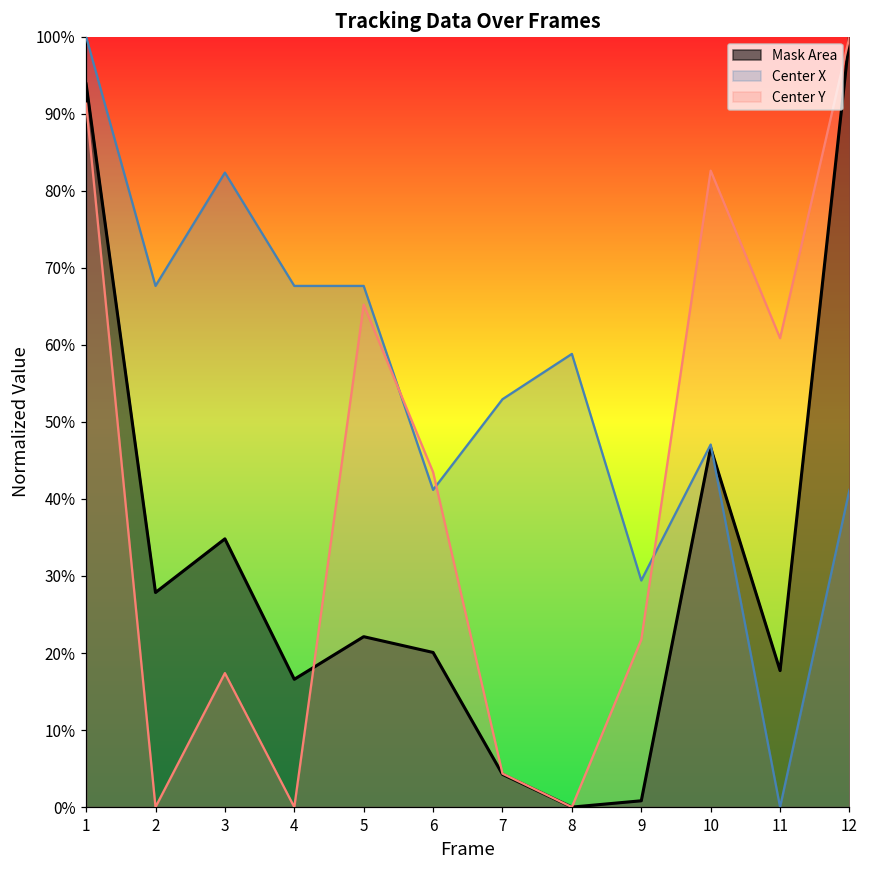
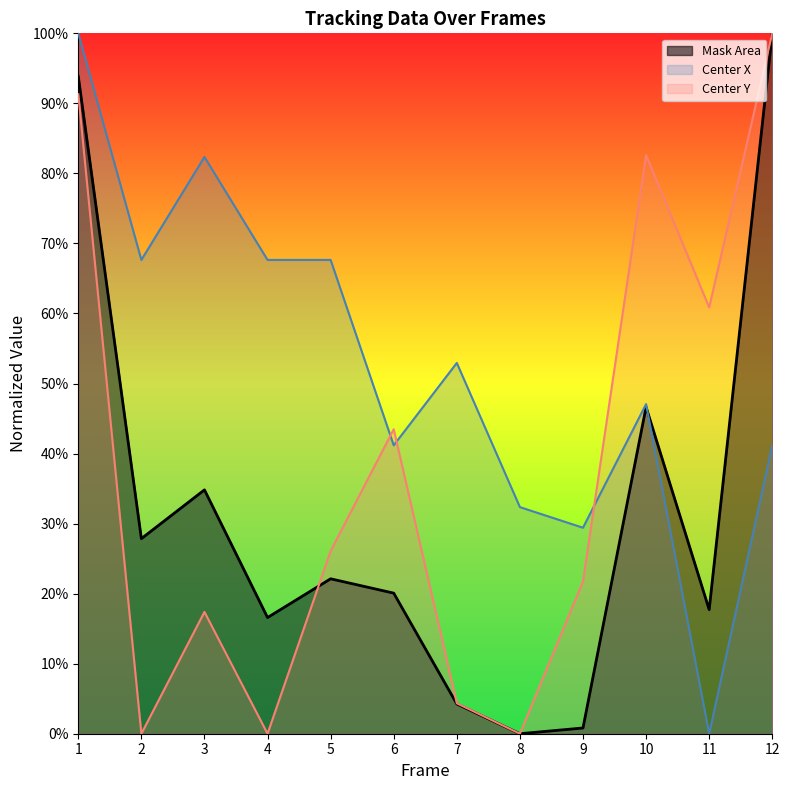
  {
    "Mask Area": {
      "1": "94%",
      "2": "28%",
      "3": "35%",
      "4": "17%",
      "5": "22%",
      "6": "20%",
      "9": "1%",
      "10": "47%",
      "11": "18%"
    },
    "Center X": {
      "1": "100%",
      "2": "68%",
      "3": "82%",
      "4": "68%",
      "5": "68%",
      "6": "41%",
      "7": "53%",
-     "8": "59%",
+     "8": "32%",
      "9": "29%",
      "10": "47%",
      "11": "0%",
      "12": "41%"
    },
    "Center Y": {
      "1": "91%",
      "2": "0%",
      "3": "17%",
      "4": "0%",
-     "5": "65%",
+     "5": "26%",
      "6": "43%",
      "9": "22%",
      "10": "83%",
      "11": "61%"
    }
  }
